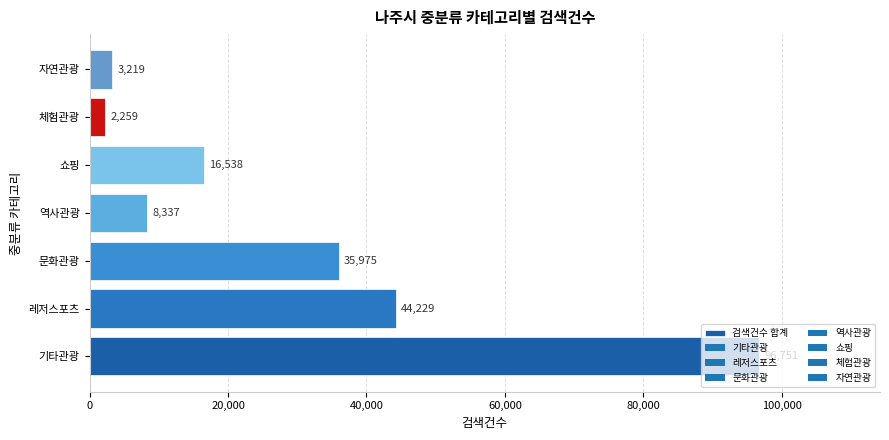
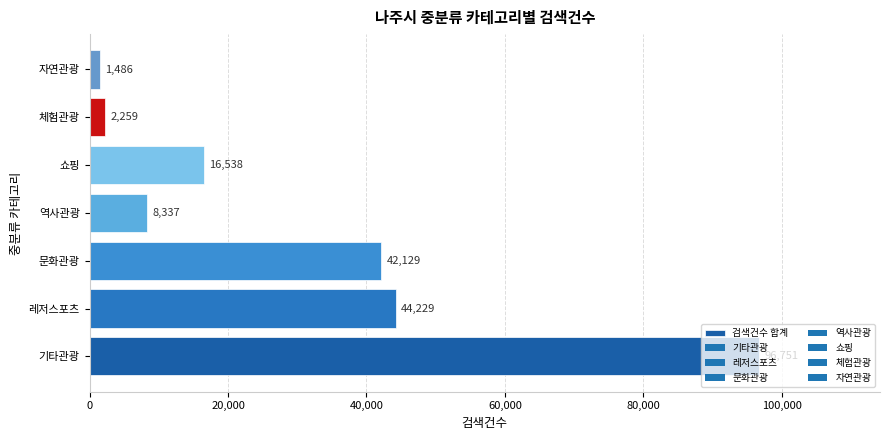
  {
-   "자연관광": "3,219",
+   "자연관광": "1,486",
    "체험관광": "2,259",
    "쇼핑": "16,538",
    "역사관광": "8,337",
-   "문화관광": "35,975",
+   "문화관광": "42,129",
    "레저스포츠": "44,229"
  }
